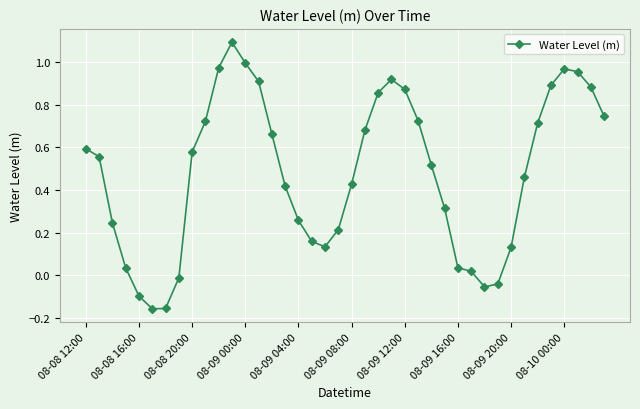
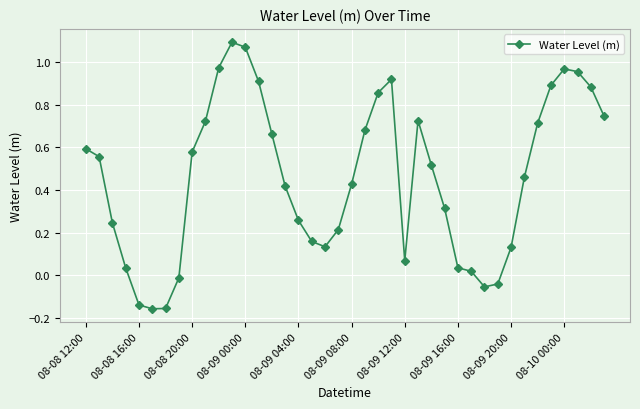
  {
    "08-08 12:00": 0.59,
-   "08-08 16:00": -0.10,
+   "08-08 16:00": -0.14,
    "08-08 20:00": 0.58,
-   "08-09 00:00": 1.00,
+   "08-09 00:00": 1.07,
    "08-09 04:00": 0.26,
    "08-09 08:00": 0.43,
-   "08-09 12:00": 0.87,
+   "08-09 12:00": 0.07,
    "08-09 16:00": 0.04,
    "08-09 20:00": 0.13,
    "08-10 00:00": 0.97
  }
